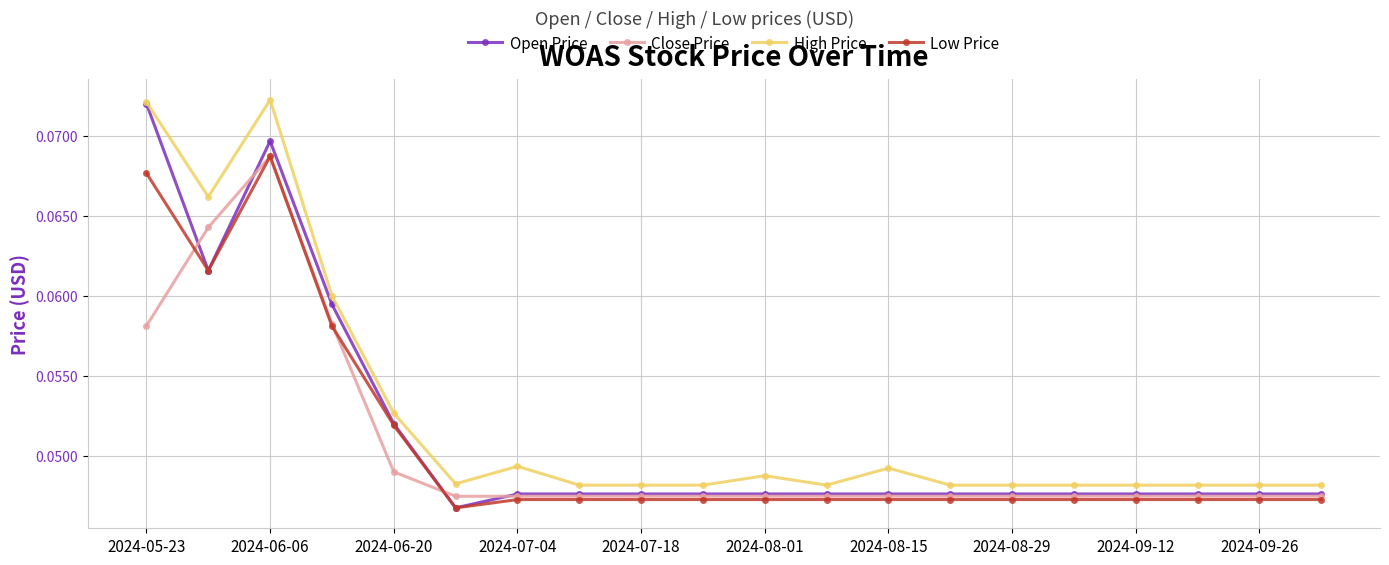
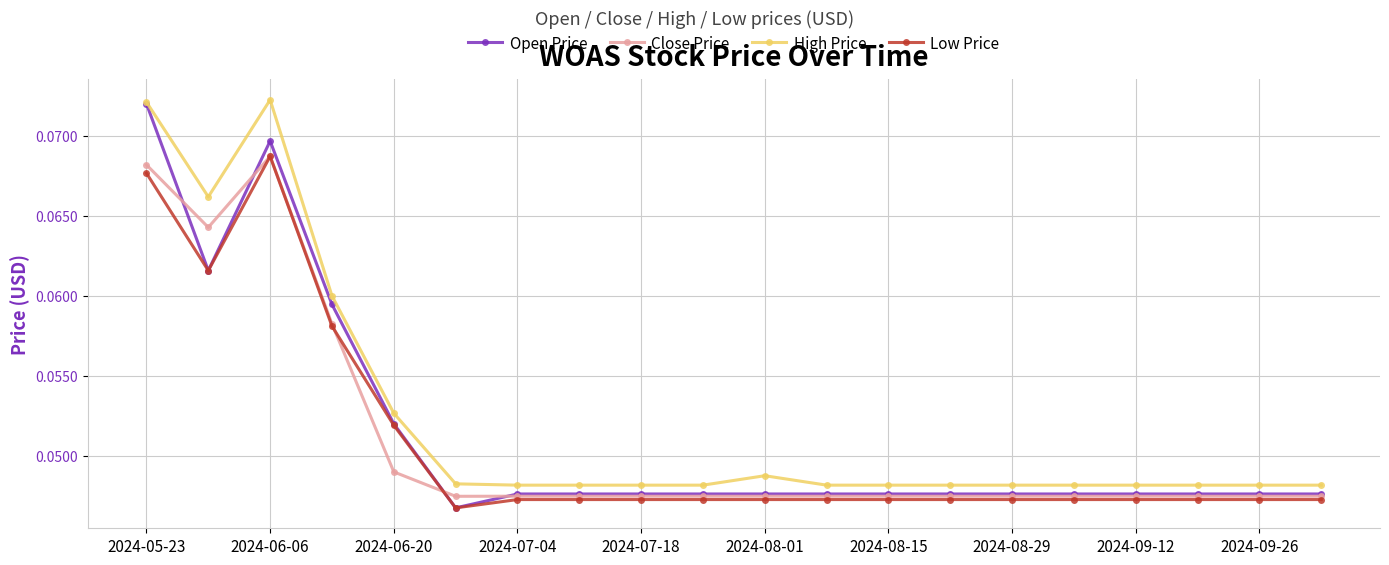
  {
    "Open Price": {
      "2024-06-06": 0.0697
    },
    "Close Price": {
-     "2024-05-23": 0.0581,
+     "2024-05-23": 0.0682,
      "2024-06-20": 0.0490
    },
    "High Price": {
      "2024-06-06": 0.0723,
      "2024-06-20": 0.0527,
-     "2024-07-04": 0.0494,
+     "2024-07-04": 0.0482,
      "2024-07-18": 0.0482,
      "2024-08-01": 0.0488,
-     "2024-08-15": 0.0492,
+     "2024-08-15": 0.0482,
      "2024-08-29": 0.0482,
      "2024-09-12": 0.0482,
      "2024-09-26": 0.0482
    },
    "Low Price": {
      "2024-05-23": 0.0677,
      "2024-07-04": 0.0473,
      "2024-07-18": 0.0473,
      "2024-08-01": 0.0473,
      "2024-08-15": 0.0473,
      "2024-08-29": 0.0473,
      "2024-09-12": 0.0473,
      "2024-09-26": 0.0473
    }
  }
